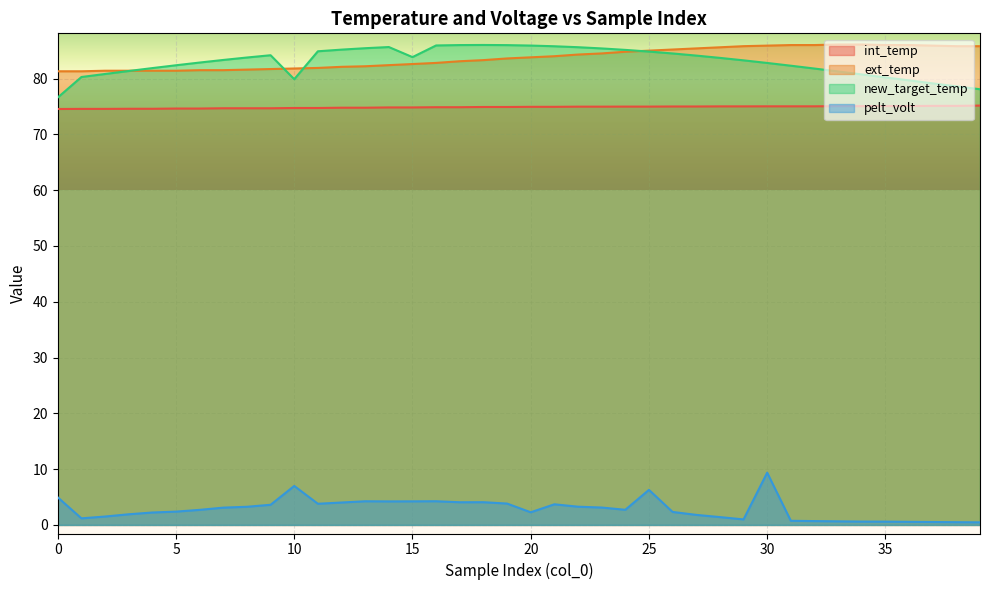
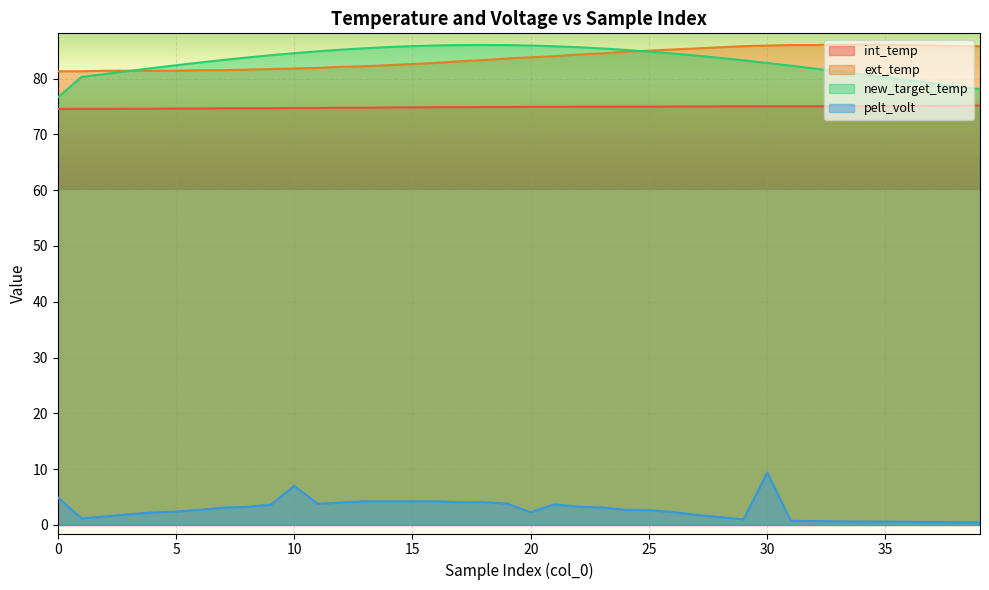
  {
    "new_target_temp": {
      "0": 77,
      "5": 82,
-     "10": 80,
-     "15": 84,
+     "10": 85,
+     "15": 86,
      "20": 86,
      "30": 83
    },
    "pelt_volt": {
      "0": 5,
      "5": 2,
      "10": 7,
      "15": 4,
      "20": 2,
-     "25": 6,
+     "25": 3,
      "30": 9,
      "35": 1
    }
  }
